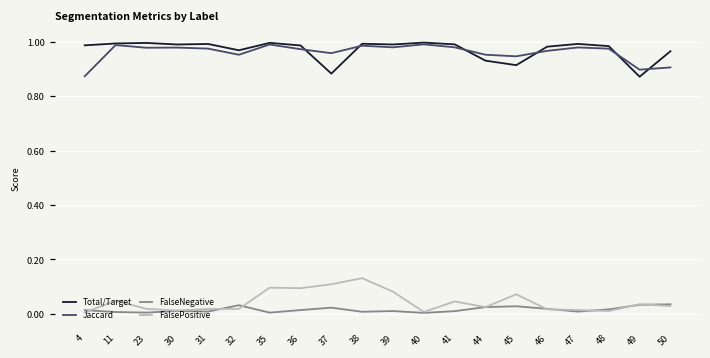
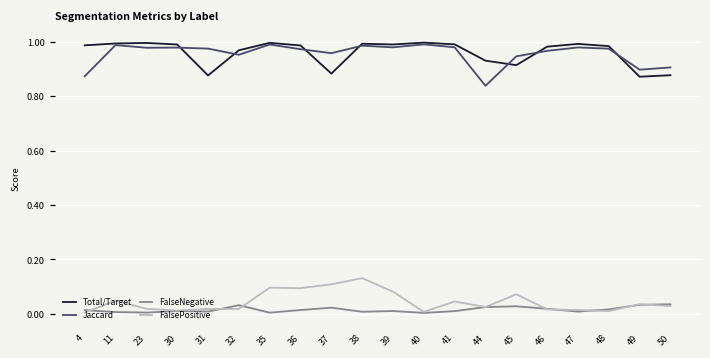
  {
    "Total/Target": {
      "4": 0.99,
      "23": 1.00,
      "30": 0.99,
-     "31": 0.99,
+     "31": 0.88,
      "32": 0.97,
      "36": 0.99,
      "37": 0.88,
      "39": 0.99,
      "41": 0.99,
      "44": 0.93,
      "45": 0.91,
      "46": 0.98,
      "47": 0.99,
      "49": 0.87,
-     "50": 0.97
+     "50": 0.88
    },
    "Jaccard": {
      "4": 0.87,
      "23": 0.98,
      "30": 0.98,
      "31": 0.98,
      "32": 0.95,
      "36": 0.97,
      "37": 0.96,
      "39": 0.98,
      "41": 0.98,
-     "44": 0.95,
+     "44": 0.84,
      "45": 0.95,
      "46": 0.97,
      "47": 0.98,
      "49": 0.90,
      "50": 0.91
    },
    "FalseNegative": {
      "11": 0.01,
      "23": 0.00,
      "32": 0.03,
      "35": 0.00,
      "36": 0.01,
      "37": 0.02,
      "38": 0.01,
      "39": 0.01,
      "41": 0.01,
      "45": 0.03
    },
    "FalsePositive": {
      "11": 0.05,
      "23": 0.02,
      "32": 0.02,
      "35": 0.10,
      "36": 0.09,
      "37": 0.11,
      "38": 0.13,
      "39": 0.08,
      "41": 0.04,
      "45": 0.07
    }
  }
